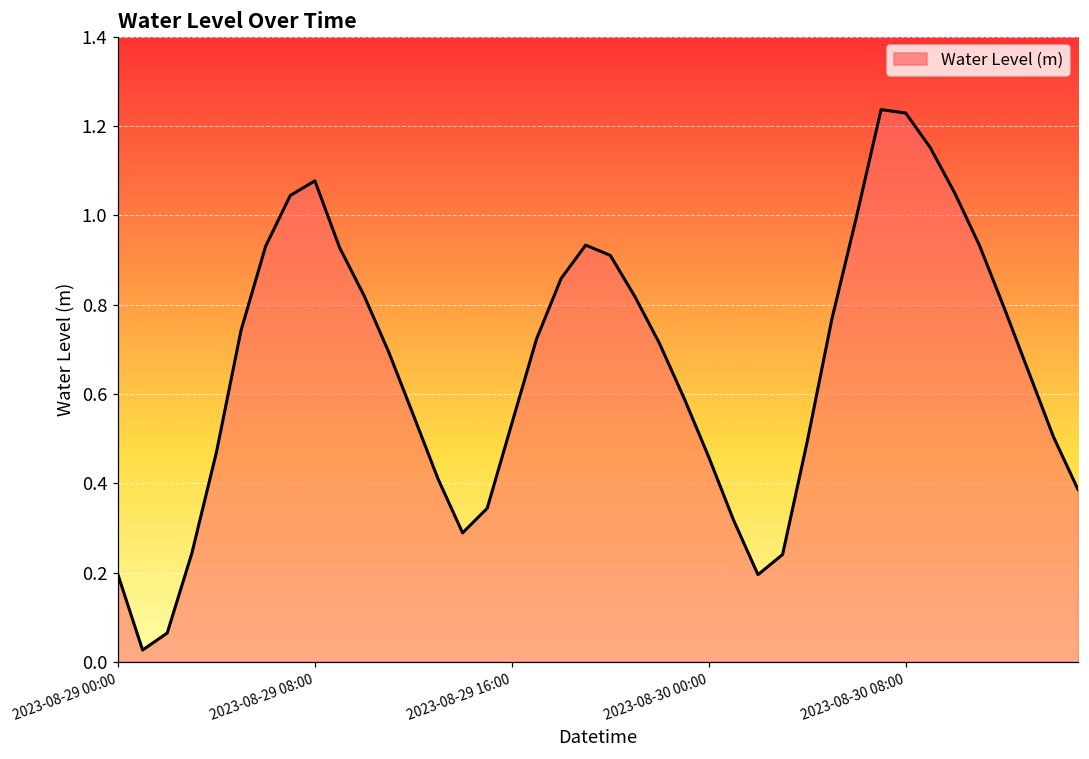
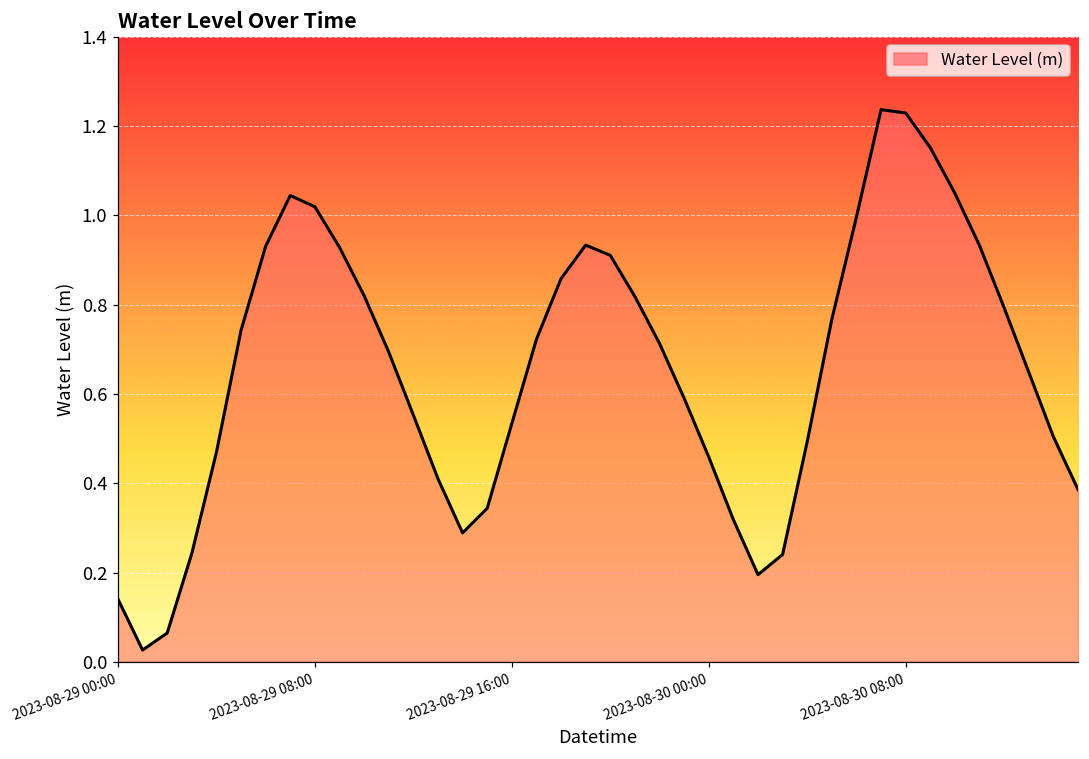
  {
-   "2023-08-29 00:00": 0.20,
-   "2023-08-29 08:00": 1.08,
+   "2023-08-29 00:00": 0.14,
+   "2023-08-29 08:00": 1.02,
    "2023-08-29 16:00": 0.53,
    "2023-08-30 00:00": 0.46,
    "2023-08-30 08:00": 1.23
  }
